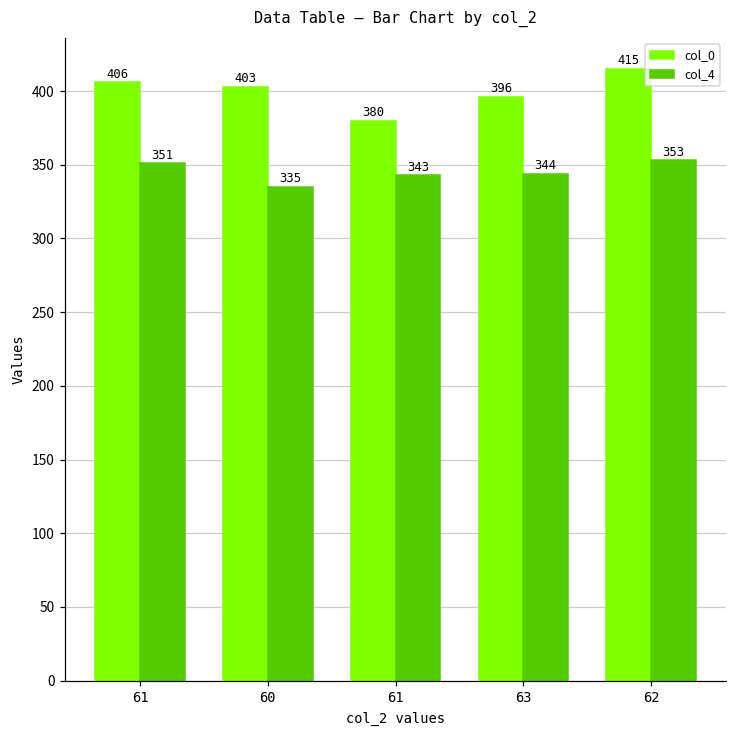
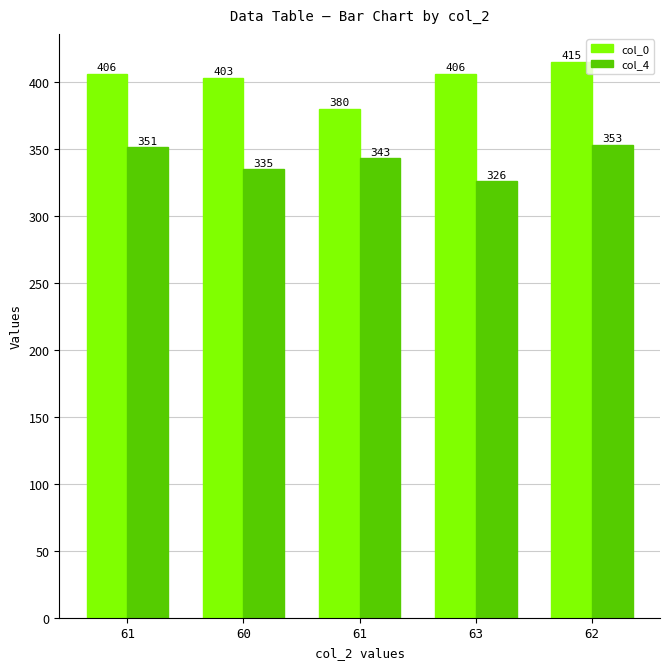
  {
    "col_0": {
      "60": 403,
-     "63": 396,
+     "63": 406,
      "62": 415
    },
    "col_4": {
      "60": 335,
-     "63": 344,
+     "63": 326,
      "62": 353
    }
  }
